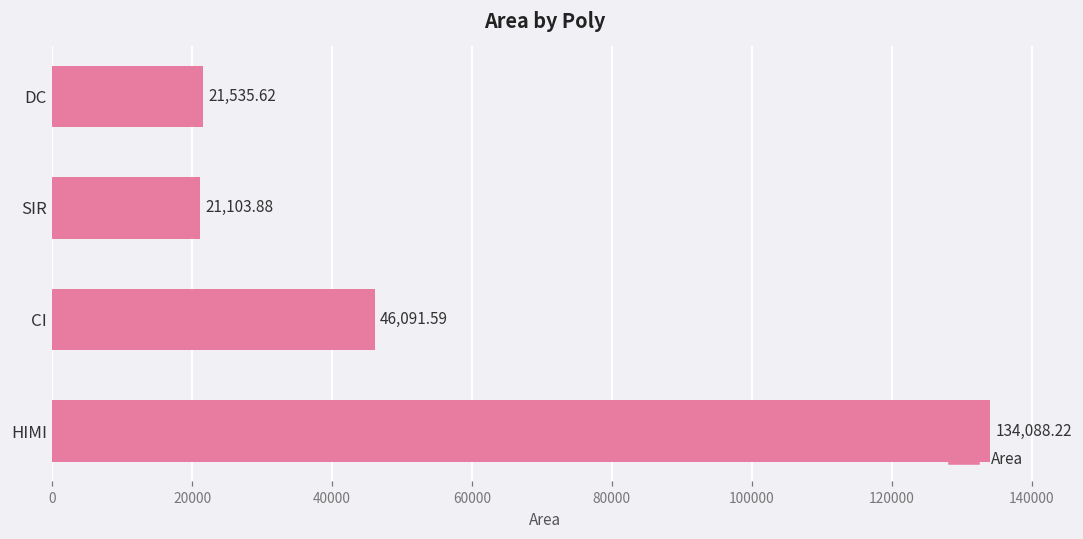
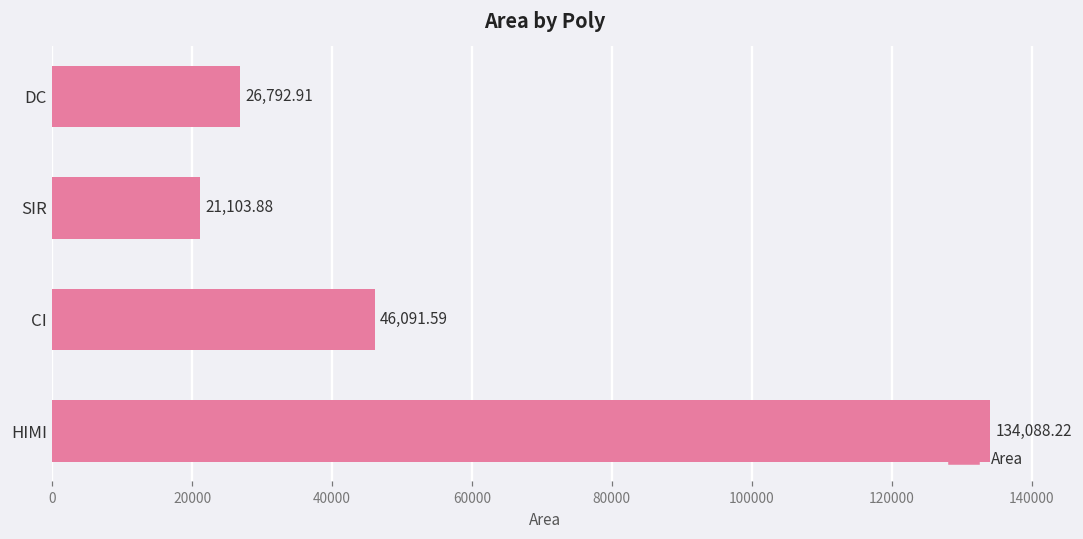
  {
-   "DC": "21,535.62",
+   "DC": "26,792.91",
    "SIR": "21,103.88",
    "CI": "46,091.59",
    "HIMI": "134,088.22"
  }
